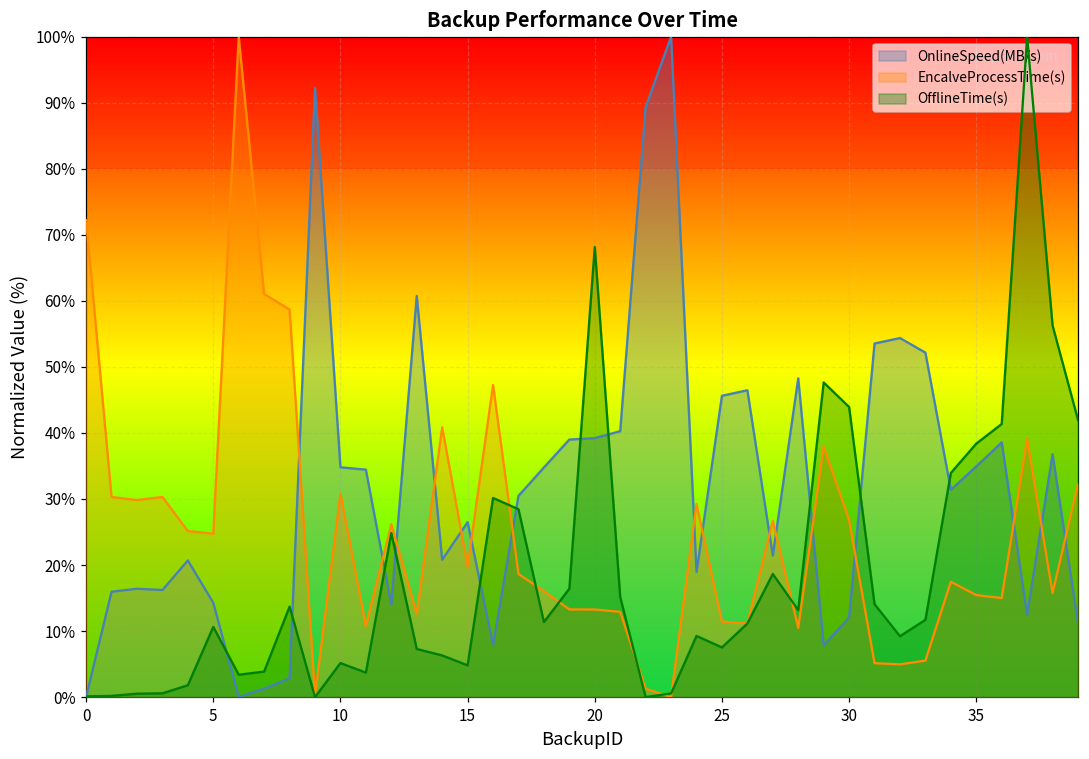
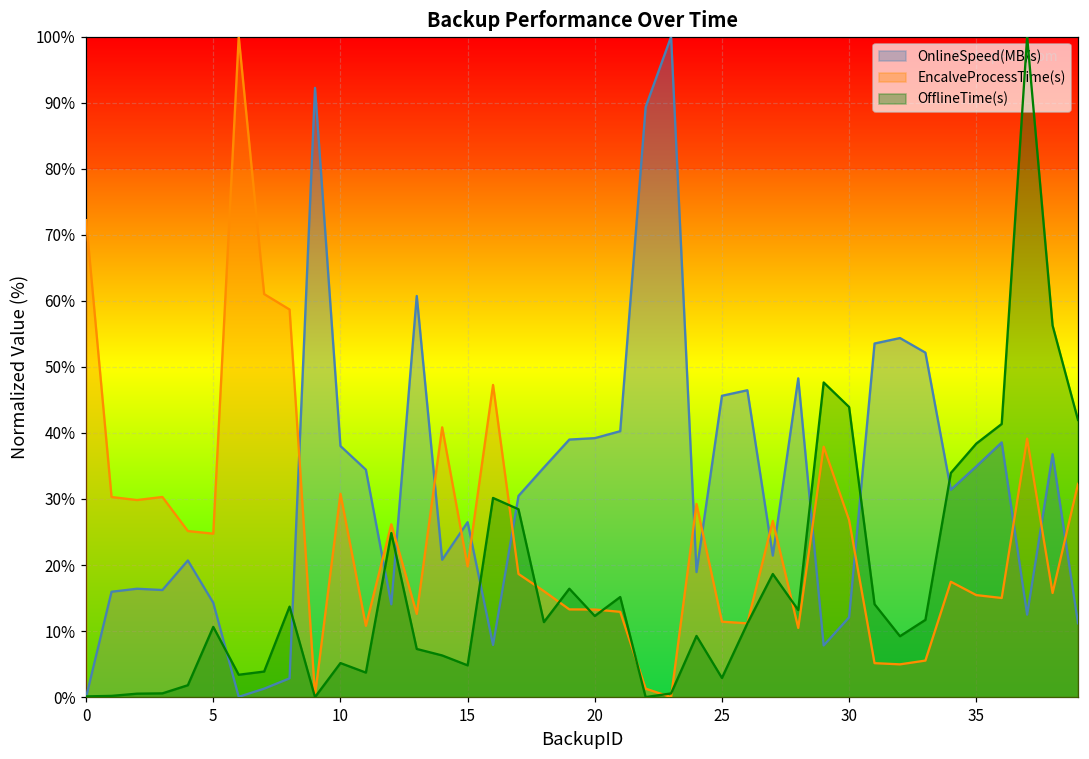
  {
    "OnlineSpeed(MB/s)": {
      "5": "14%",
-     "10": "35%",
+     "10": "38%",
      "15": "26%",
      "20": "39%",
      "25": "46%",
      "30": "12%",
      "35": "35%"
    },
    "EncalveProcessTime(s)": {
      "0": "72%",
      "5": "25%",
      "10": "31%",
      "15": "20%",
      "20": "13%",
      "25": "11%",
      "30": "27%",
      "35": "15%"
    },
    "OfflineTime(s)": {
      "5": "11%",
      "10": "5%",
      "15": "5%",
-     "20": "68%",
-     "25": "8%",
+     "20": "12%",
+     "25": "3%",
      "30": "44%",
      "35": "38%"
    }
  }
